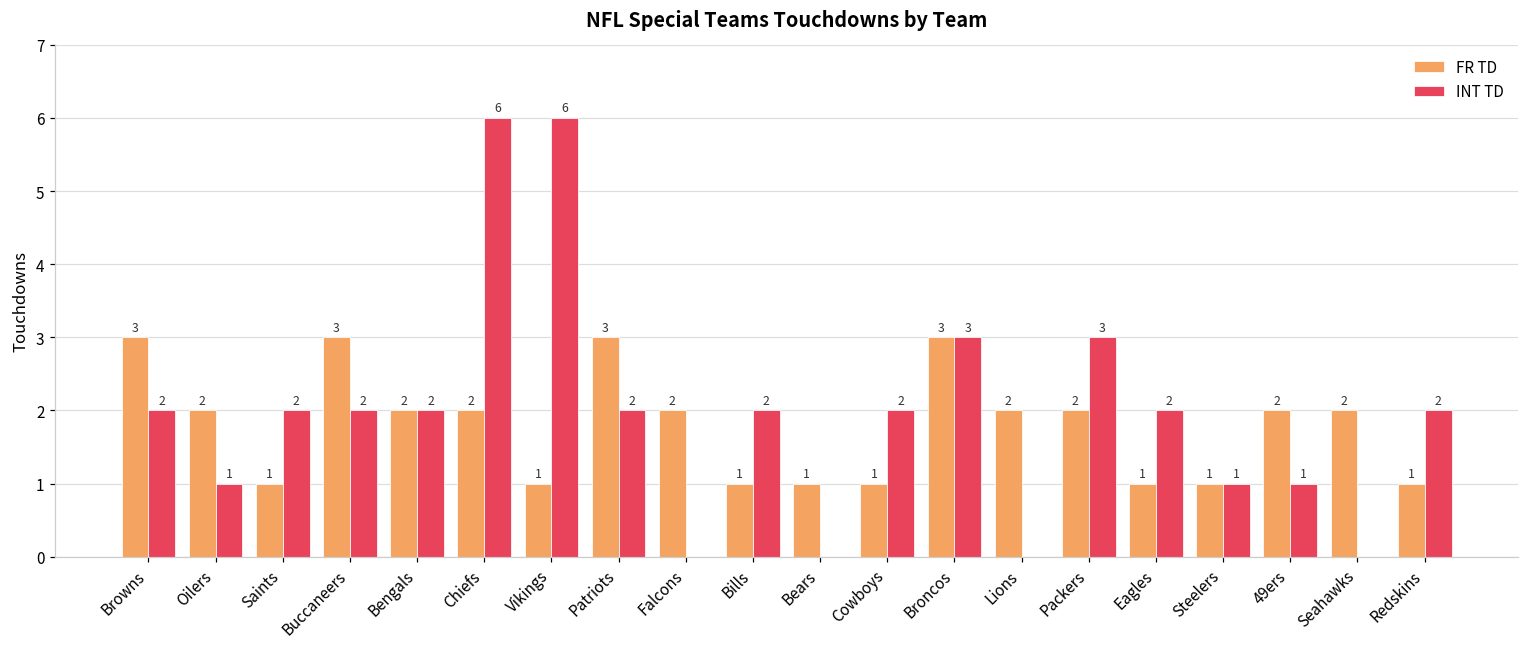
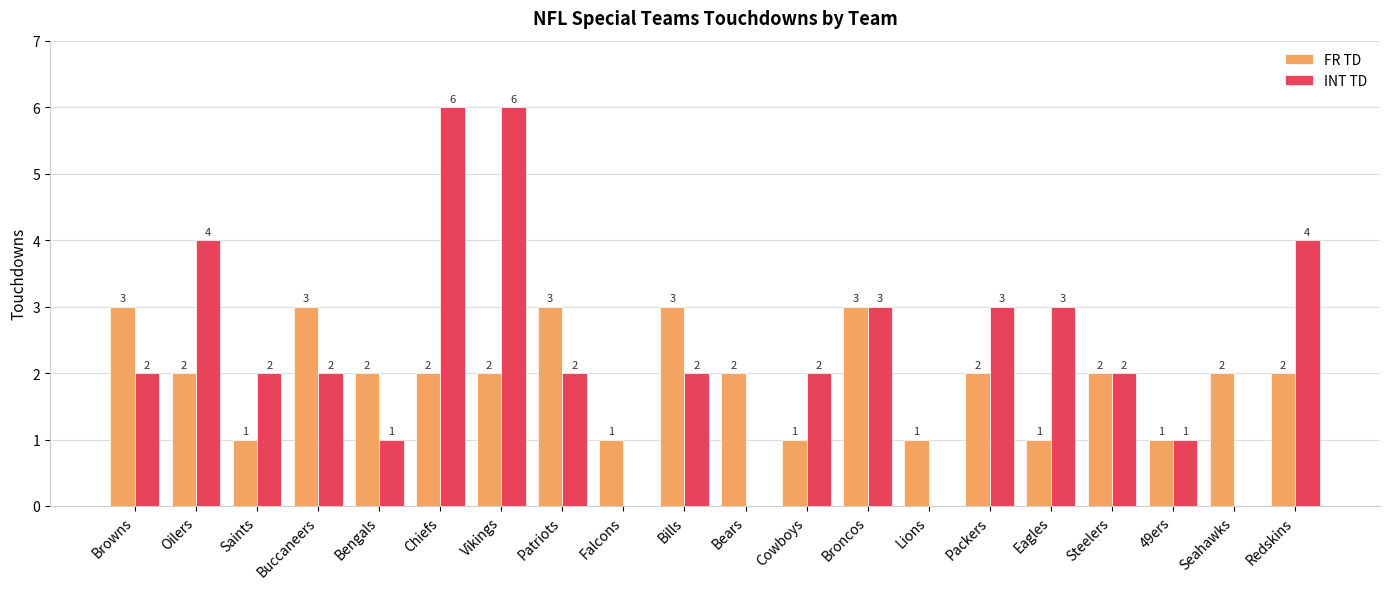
  {
    "FR TD": {
      "Browns": 3,
      "Oilers": 2,
      "Saints": 1,
      "Buccaneers": 3,
      "Bengals": 2,
      "Chiefs": 2,
-     "Vikings": 1,
+     "Vikings": 2,
      "Patriots": 3,
-     "Falcons": 2,
-     "Bills": 1,
-     "Bears": 1,
+     "Falcons": 1,
+     "Bills": 3,
+     "Bears": 2,
      "Cowboys": 1,
      "Broncos": 3,
-     "Lions": 2,
+     "Lions": 1,
      "Packers": 2,
      "Eagles": 1,
-     "Steelers": 1,
-     "49ers": 2,
+     "Steelers": 2,
+     "49ers": 1,
      "Seahawks": 2,
-     "Redskins": 1
+     "Redskins": 2
    },
    "INT TD": {
      "Browns": 2,
-     "Oilers": 1,
+     "Oilers": 4,
      "Saints": 2,
      "Buccaneers": 2,
-     "Bengals": 2,
+     "Bengals": 1,
      "Chiefs": 6,
      "Vikings": 6,
      "Patriots": 2,
      "Bills": 2,
      "Cowboys": 2,
      "Broncos": 3,
      "Packers": 3,
-     "Eagles": 2,
-     "Steelers": 1,
+     "Eagles": 3,
+     "Steelers": 2,
      "49ers": 1,
-     "Redskins": 2
+     "Redskins": 4
    }
  }
